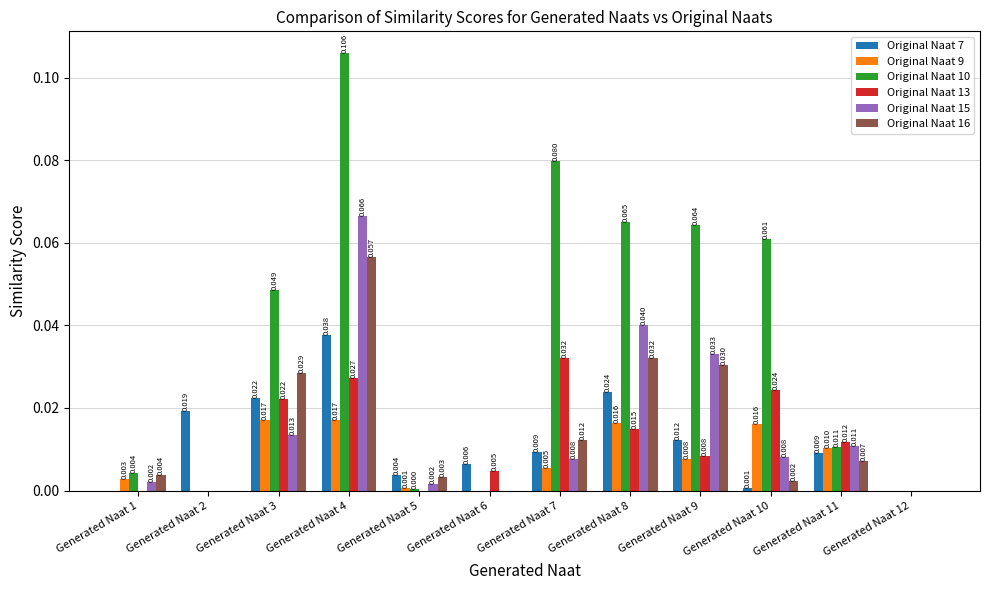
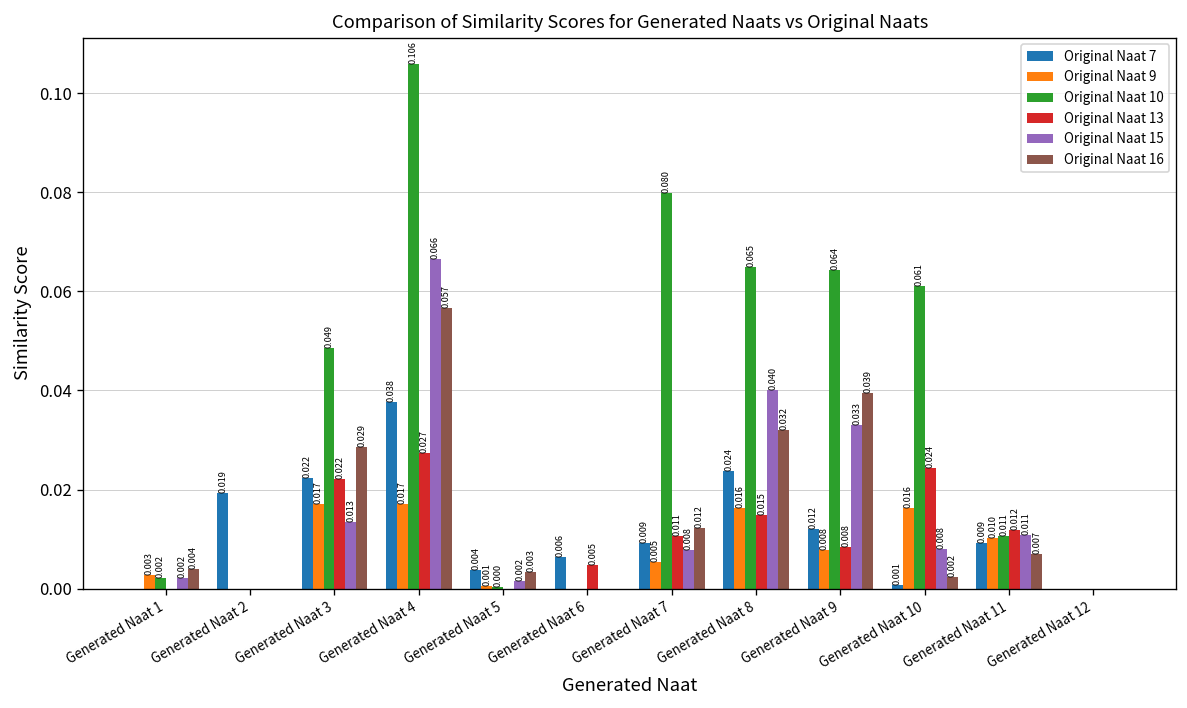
  {
    "Original Naat 7": {
      "Generated Naat 2": 0.019,
      "Generated Naat 3": 0.022,
      "Generated Naat 4": 0.038,
      "Generated Naat 5": 0.004,
      "Generated Naat 6": 0.006,
      "Generated Naat 7": 0.009,
      "Generated Naat 8": 0.024,
      "Generated Naat 9": 0.012,
      "Generated Naat 10": 0.001,
      "Generated Naat 11": 0.009
    },
    "Original Naat 9": {
      "Generated Naat 1": 0.003,
      "Generated Naat 3": 0.017,
      "Generated Naat 4": 0.017,
      "Generated Naat 5": 0.001,
      "Generated Naat 7": 0.005,
      "Generated Naat 8": 0.016,
      "Generated Naat 9": 0.008,
      "Generated Naat 10": 0.016,
      "Generated Naat 11": 0.010
    },
    "Original Naat 10": {
-     "Generated Naat 1": 0.004,
+     "Generated Naat 1": 0.002,
      "Generated Naat 3": 0.049,
      "Generated Naat 4": 0.106,
      "Generated Naat 5": 0.000,
      "Generated Naat 7": 0.080,
      "Generated Naat 8": 0.065,
      "Generated Naat 9": 0.064,
      "Generated Naat 10": 0.061,
      "Generated Naat 11": 0.011
    },
    "Original Naat 13": {
      "Generated Naat 3": 0.022,
      "Generated Naat 4": 0.027,
      "Generated Naat 6": 0.005,
-     "Generated Naat 7": 0.032,
+     "Generated Naat 7": 0.011,
      "Generated Naat 8": 0.015,
      "Generated Naat 9": 0.008,
      "Generated Naat 10": 0.024,
      "Generated Naat 11": 0.012
    },
    "Original Naat 15": {
      "Generated Naat 1": 0.002,
      "Generated Naat 3": 0.013,
      "Generated Naat 4": 0.066,
      "Generated Naat 5": 0.002,
      "Generated Naat 7": 0.008,
      "Generated Naat 8": 0.040,
      "Generated Naat 9": 0.033,
      "Generated Naat 10": 0.008,
      "Generated Naat 11": 0.011
    },
    "Original Naat 16": {
      "Generated Naat 1": 0.004,
      "Generated Naat 3": 0.029,
      "Generated Naat 4": 0.057,
      "Generated Naat 5": 0.003,
      "Generated Naat 7": 0.012,
      "Generated Naat 8": 0.032,
-     "Generated Naat 9": 0.030,
+     "Generated Naat 9": 0.039,
      "Generated Naat 10": 0.002,
      "Generated Naat 11": 0.007
    }
  }
